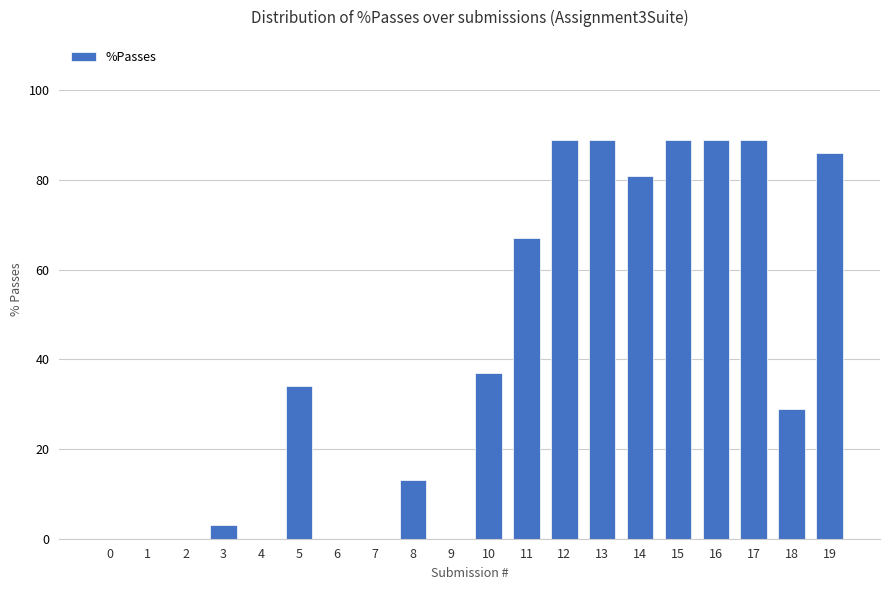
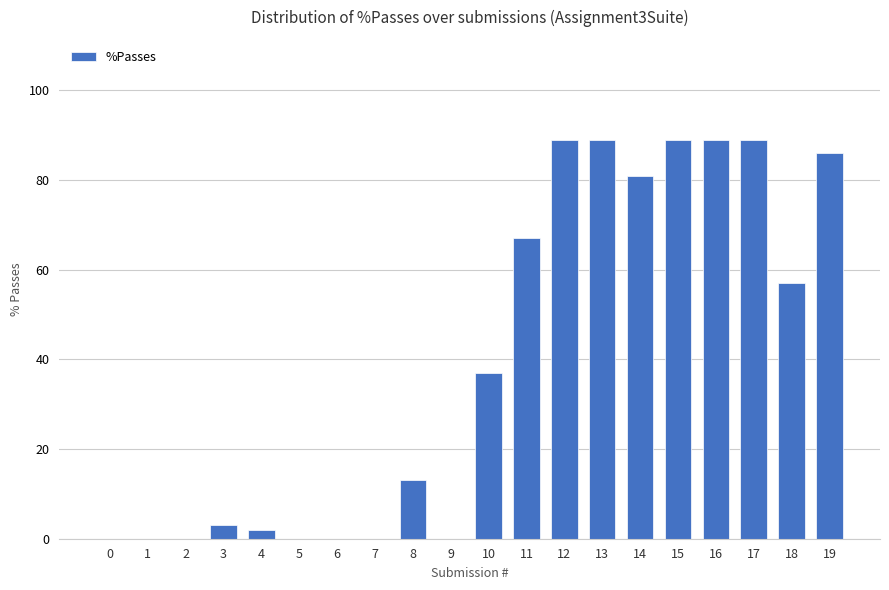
  {
    "0": 0,
    "1": 0,
    "2": 0,
    "3": 3,
-   "4": 0,
-   "5": 34,
+   "4": 2,
+   "5": 0,
    "6": 0,
    "7": 0,
    "8": 13,
    "9": 0,
    "10": 37,
    "11": 67,
    "12": 89,
    "13": 89,
    "14": 81,
    "15": 89,
    "16": 89,
    "17": 89,
-   "18": 29,
+   "18": 57,
    "19": 86
  }
